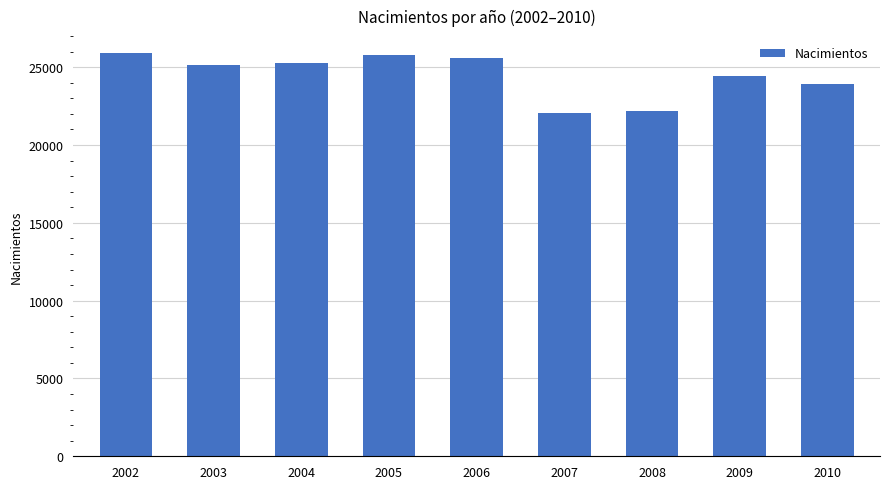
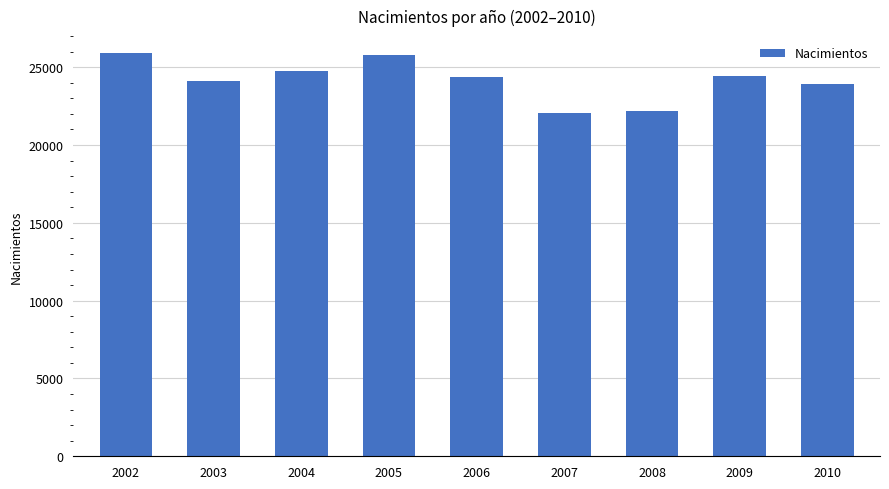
  {
    "2002": 25900,
-   "2003": 25100,
-   "2004": 25300,
+   "2003": 24100,
+   "2004": 24700,
    "2005": 25800,
-   "2006": 25600,
+   "2006": 24400,
    "2007": 22100,
    "2008": 22200,
    "2009": 24500,
    "2010": 23900
  }
